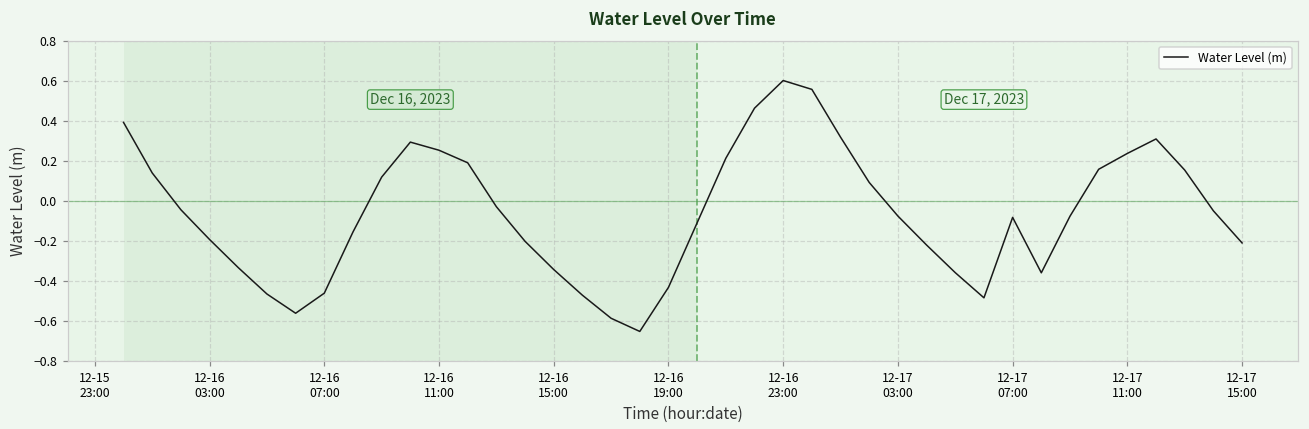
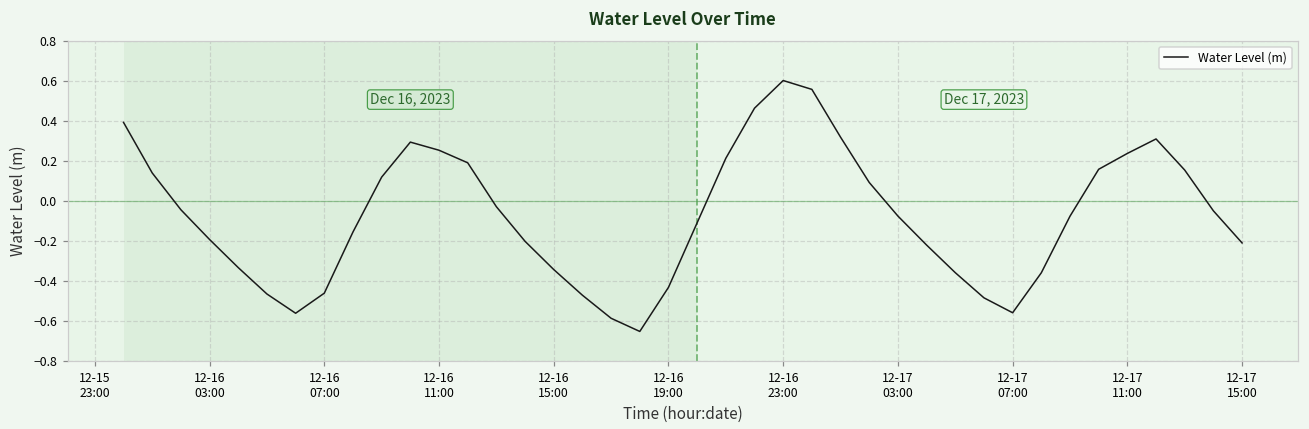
  {
    "12-16 03:00": -0.19,
    "12-16 07:00": -0.46,
    "12-16 11:00": 0.26,
    "12-16 15:00": -0.34,
    "12-16 19:00": -0.43,
    "12-16 23:00": 0.60,
    "12-17 03:00": -0.07,
-   "12-17 07:00": -0.08,
+   "12-17 07:00": -0.56,
    "12-17 11:00": 0.24,
    "12-17 15:00": -0.21
  }
